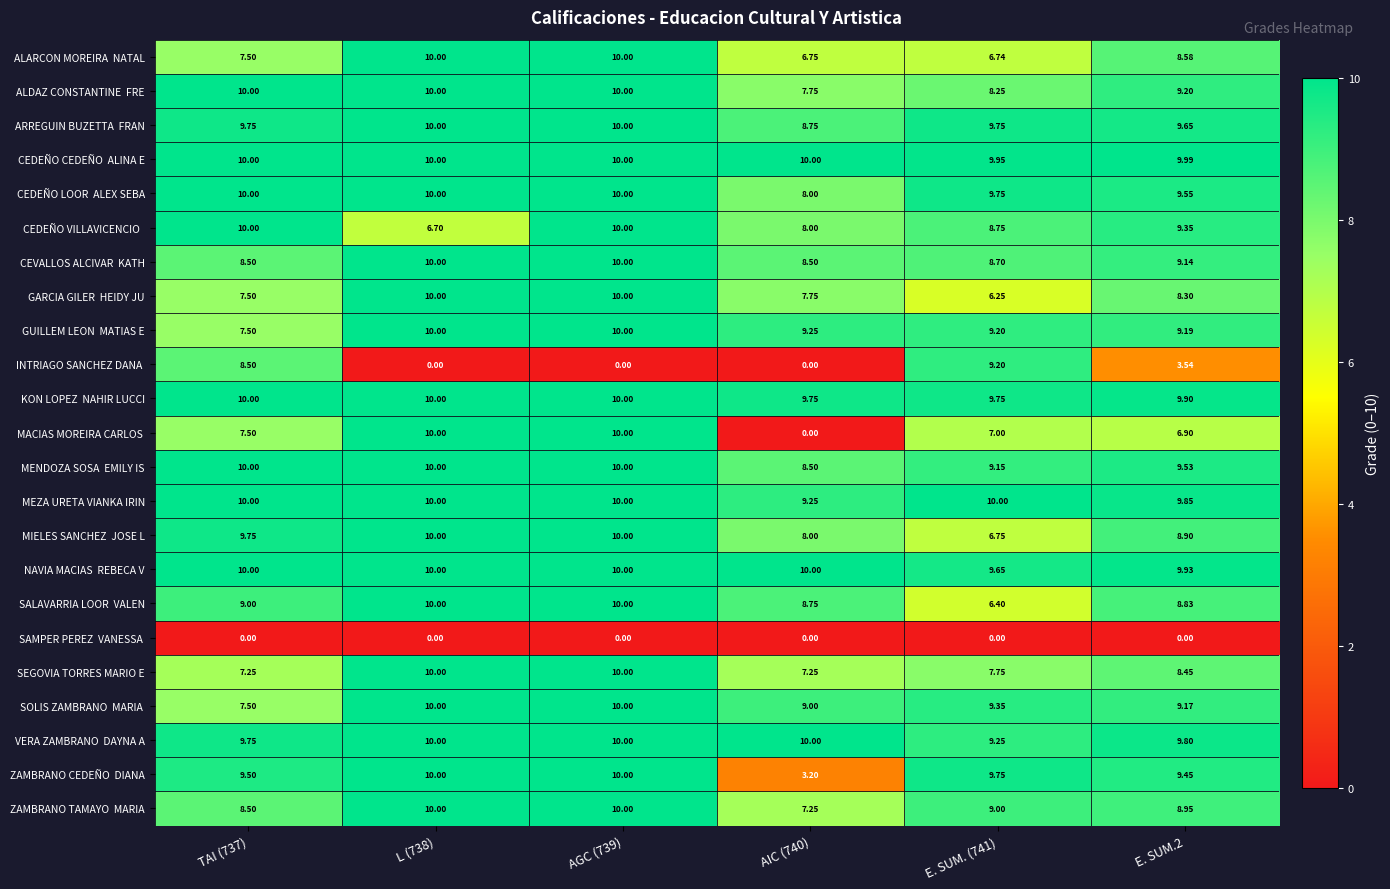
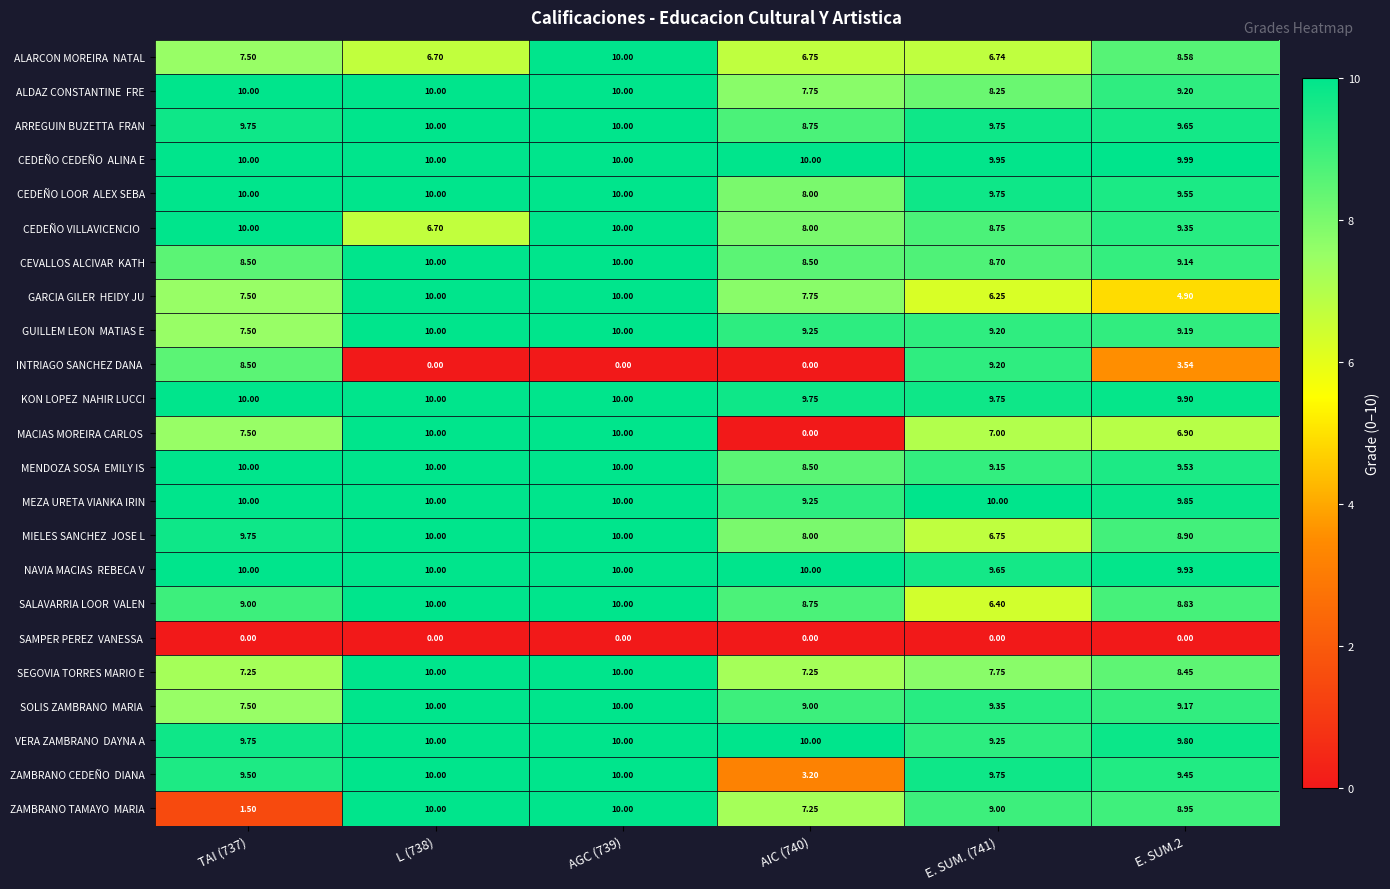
  {
    "ALARCON MOREIRA NATAL": {
      "TAI (737)": 7.50,
-     "L (738)": 10.00,
+     "L (738)": 6.70,
      "AGC (739)": 10.00,
      "AIC (740)": 6.75,
      "E. SUM. (741)": 6.74,
      "E. SUM.2": 8.58
    },
    "ALDAZ CONSTANTINE FRE": {
      "TAI (737)": 10.00,
      "L (738)": 10.00,
      "AGC (739)": 10.00,
      "AIC (740)": 7.75,
      "E. SUM. (741)": 8.25,
      "E. SUM.2": 9.20
    },
    "ARREGUIN BUZETTA FRAN": {
      "TAI (737)": 9.75,
      "L (738)": 10.00,
      "AGC (739)": 10.00,
      "AIC (740)": 8.75,
      "E. SUM. (741)": 9.75,
      "E. SUM.2": 9.65
    },
    "CEDEÑO CEDEÑO ALINA E": {
      "TAI (737)": 10.00,
      "L (738)": 10.00,
      "AGC (739)": 10.00,
      "AIC (740)": 10.00,
      "E. SUM. (741)": 9.95,
      "E. SUM.2": 9.99
    },
    "CEDEÑO LOOR ALEX SEBA": {
      "TAI (737)": 10.00,
      "L (738)": 10.00,
      "AGC (739)": 10.00,
      "AIC (740)": 8.00,
      "E. SUM. (741)": 9.75,
      "E. SUM.2": 9.55
    },
    "CEDEÑO VILLAVICENCIO": {
      "TAI (737)": 10.00,
      "L (738)": 6.70,
      "AGC (739)": 10.00,
      "AIC (740)": 8.00,
      "E. SUM. (741)": 8.75,
      "E. SUM.2": 9.35
    },
    "CEVALLOS ALCIVAR KATH": {
      "TAI (737)": 8.50,
      "L (738)": 10.00,
      "AGC (739)": 10.00,
      "AIC (740)": 8.50,
      "E. SUM. (741)": 8.70,
      "E. SUM.2": 9.14
    },
    "GARCIA GILER HEIDY JU": {
      "TAI (737)": 7.50,
      "L (738)": 10.00,
      "AGC (739)": 10.00,
      "AIC (740)": 7.75,
      "E. SUM. (741)": 6.25,
-     "E. SUM.2": 8.30
+     "E. SUM.2": 4.90
    },
    "GUILLEM LEON MATIAS E": {
      "TAI (737)": 7.50,
      "L (738)": 10.00,
      "AGC (739)": 10.00,
      "AIC (740)": 9.25,
      "E. SUM. (741)": 9.20,
      "E. SUM.2": 9.19
    },
    "INTRIAGO SANCHEZ DANA": {
      "TAI (737)": 8.50,
      "L (738)": 0.00,
      "AGC (739)": 0.00,
      "AIC (740)": 0.00,
      "E. SUM. (741)": 9.20,
      "E. SUM.2": 3.54
    },
    "KON LOPEZ NAHIR LUCCI": {
      "TAI (737)": 10.00,
      "L (738)": 10.00,
      "AGC (739)": 10.00,
      "AIC (740)": 9.75,
      "E. SUM. (741)": 9.75,
      "E. SUM.2": 9.90
    },
    "MACIAS MOREIRA CARLOS": {
      "TAI (737)": 7.50,
      "L (738)": 10.00,
      "AGC (739)": 10.00,
      "AIC (740)": 0.00,
      "E. SUM. (741)": 7.00,
      "E. SUM.2": 6.90
    },
    "MENDOZA SOSA EMILY IS": {
      "TAI (737)": 10.00,
      "L (738)": 10.00,
      "AGC (739)": 10.00,
      "AIC (740)": 8.50,
      "E. SUM. (741)": 9.15,
      "E. SUM.2": 9.53
    },
    "MEZA URETA VIANKA IRIN": {
      "TAI (737)": 10.00,
      "L (738)": 10.00,
      "AGC (739)": 10.00,
      "AIC (740)": 9.25,
      "E. SUM. (741)": 10.00,
      "E. SUM.2": 9.85
    },
    "MIELES SANCHEZ JOSE L": {
      "TAI (737)": 9.75,
      "L (738)": 10.00,
      "AGC (739)": 10.00,
      "AIC (740)": 8.00,
      "E. SUM. (741)": 6.75,
      "E. SUM.2": 8.90
    },
    "NAVIA MACIAS REBECA V": {
      "TAI (737)": 10.00,
      "L (738)": 10.00,
      "AGC (739)": 10.00,
      "AIC (740)": 10.00,
      "E. SUM. (741)": 9.65,
      "E. SUM.2": 9.93
    },
    "SALAVARRIA LOOR VALEN": {
      "TAI (737)": 9.00,
      "L (738)": 10.00,
      "AGC (739)": 10.00,
      "AIC (740)": 8.75,
      "E. SUM. (741)": 6.40,
      "E. SUM.2": 8.83
    },
    "SAMPER PEREZ VANESSA": {
      "TAI (737)": 0.00,
      "L (738)": 0.00,
      "AGC (739)": 0.00,
      "AIC (740)": 0.00,
      "E. SUM. (741)": 0.00,
      "E. SUM.2": 0.00
    },
    "SEGOVIA TORRES MARIO E": {
      "TAI (737)": 7.25,
      "L (738)": 10.00,
      "AGC (739)": 10.00,
      "AIC (740)": 7.25,
      "E. SUM. (741)": 7.75,
      "E. SUM.2": 8.45
    },
    "SOLIS ZAMBRANO MARIA": {
      "TAI (737)": 7.50,
      "L (738)": 10.00,
      "AGC (739)": 10.00,
      "AIC (740)": 9.00,
      "E. SUM. (741)": 9.35,
      "E. SUM.2": 9.17
    },
    "VERA ZAMBRANO DAYNA A": {
      "TAI (737)": 9.75,
      "L (738)": 10.00,
      "AGC (739)": 10.00,
      "AIC (740)": 10.00,
      "E. SUM. (741)": 9.25,
      "E. SUM.2": 9.80
    },
    "ZAMBRANO CEDEÑO DIANA": {
      "TAI (737)": 9.50,
      "L (738)": 10.00,
      "AGC (739)": 10.00,
      "AIC (740)": 3.20,
      "E. SUM. (741)": 9.75,
      "E. SUM.2": 9.45
    },
    "ZAMBRANO TAMAYO MARIA": {
-     "TAI (737)": 8.50,
+     "TAI (737)": 1.50,
      "L (738)": 10.00,
      "AGC (739)": 10.00,
      "AIC (740)": 7.25,
      "E. SUM. (741)": 9.00,
      "E. SUM.2": 8.95
    }
  }
